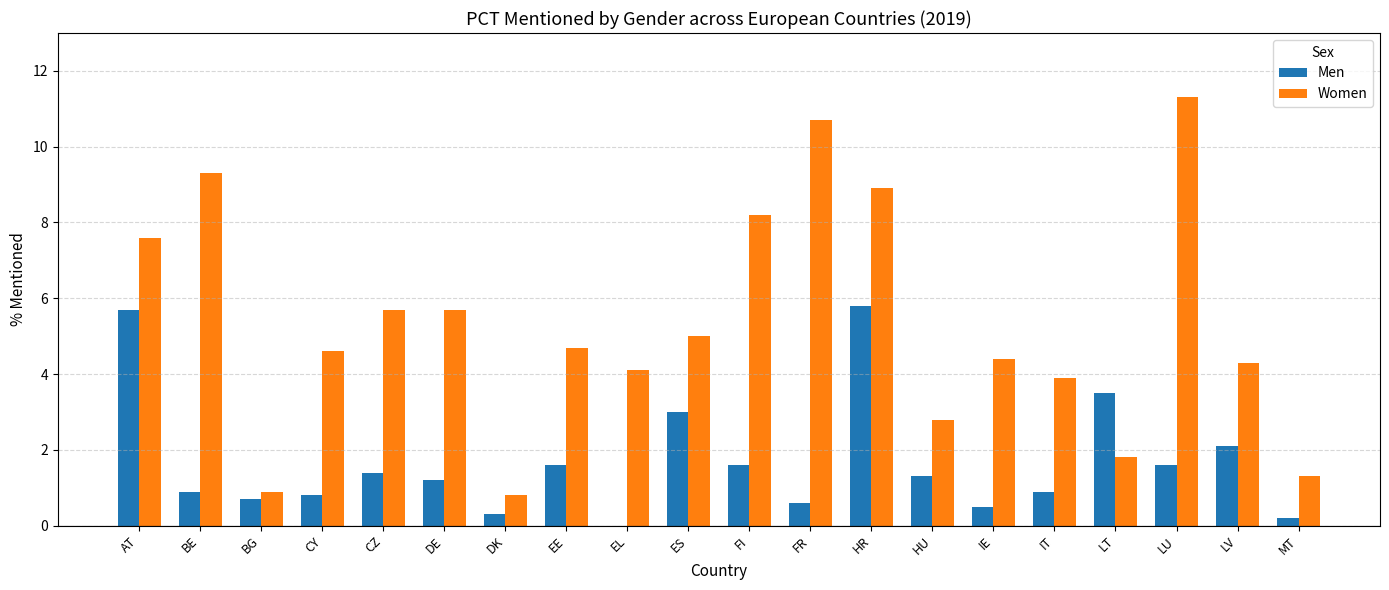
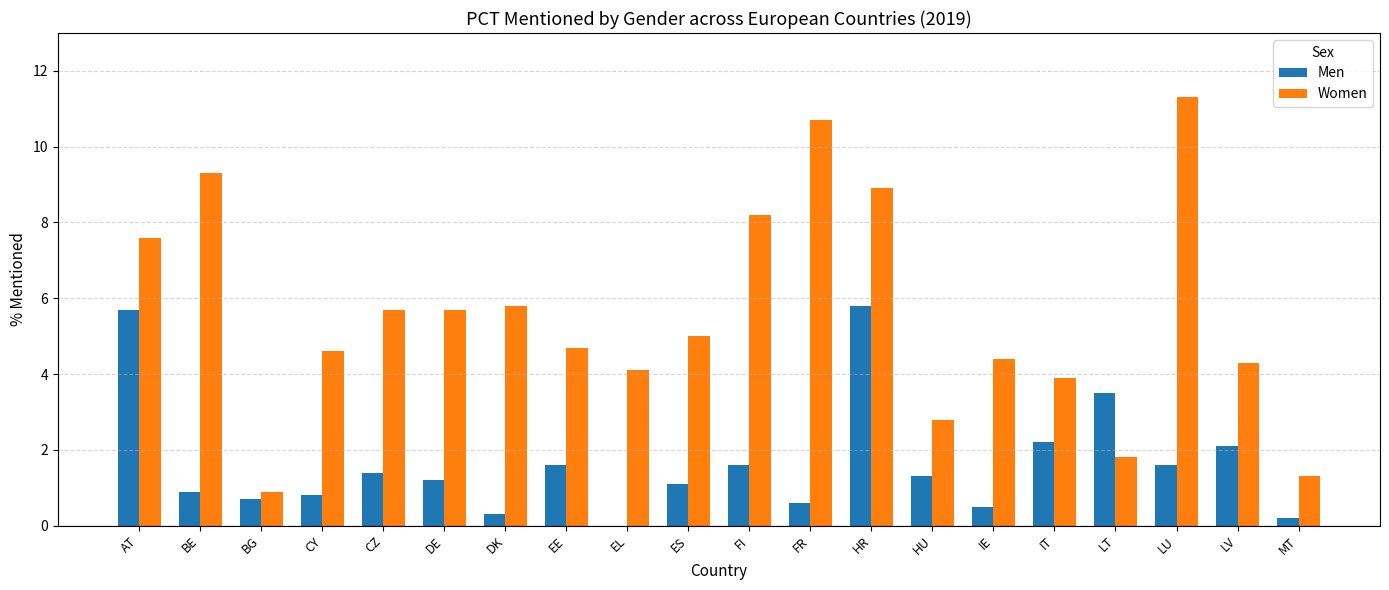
  {
    "Men": {
      "AT": 5.7,
      "BE": 0.9,
      "BG": 0.7,
      "CY": 0.8,
      "CZ": 1.4,
      "DE": 1.2,
      "DK": 0.3,
      "EE": 1.6,
      "EL": 0.0,
-     "ES": 3.0,
+     "ES": 1.1,
      "FI": 1.6,
      "FR": 0.6,
      "HR": 5.8,
      "HU": 1.3,
      "IE": 0.5,
-     "IT": 0.9,
+     "IT": 2.2,
      "LT": 3.5,
      "LU": 1.6,
      "LV": 2.1,
      "MT": 0.2
    },
    "Women": {
      "AT": 7.6,
      "BE": 9.3,
      "BG": 0.9,
      "CY": 4.6,
      "CZ": 5.7,
      "DE": 5.7,
-     "DK": 0.8,
+     "DK": 5.8,
      "EE": 4.7,
      "EL": 4.1,
      "ES": 5.0,
      "FI": 8.2,
      "FR": 10.7,
      "HR": 8.9,
      "HU": 2.8,
      "IE": 4.4,
      "IT": 3.9,
      "LT": 1.8,
      "LU": 11.3,
      "LV": 4.3,
      "MT": 1.3
    }
  }
